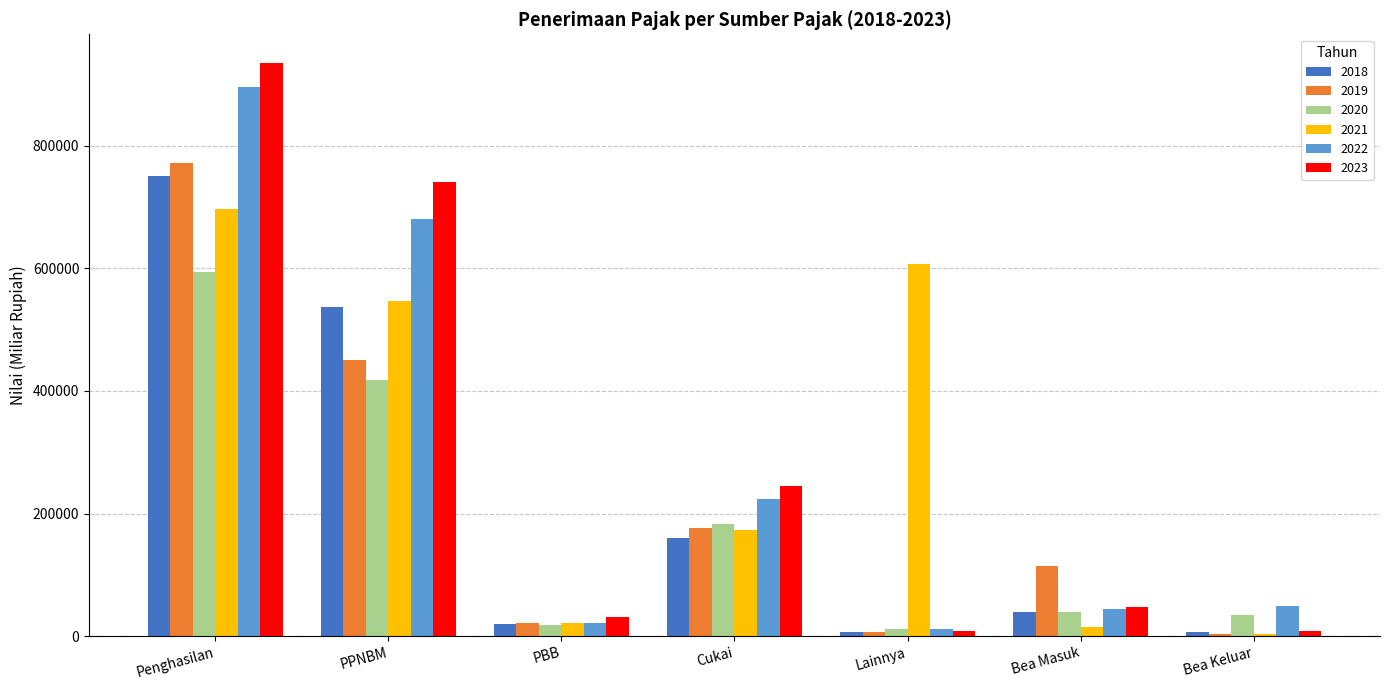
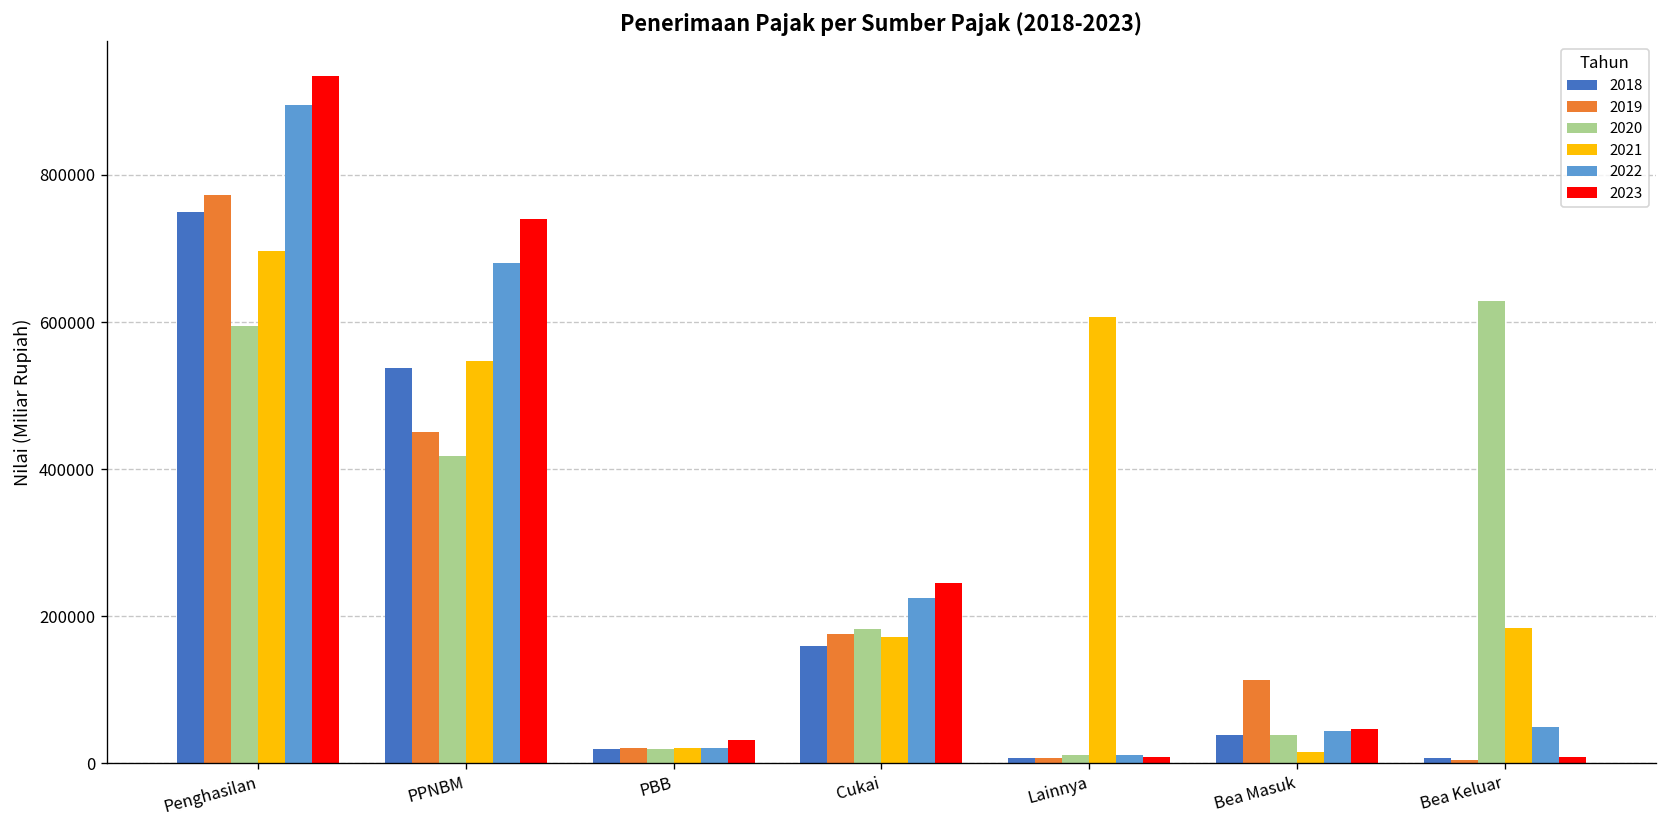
  {
    "2019": {
      "Penghasilan": 770000,
      "PPNBM": 450000,
      "PBB": 20000,
      "Cukai": 180000,
      "Lainnya": 10000,
      "Bea Masuk": 110000,
      "Bea Keluar": 0
    },
    "2020": {
      "Penghasilan": 590000,
      "PPNBM": 420000,
      "PBB": 20000,
      "Cukai": 180000,
      "Lainnya": 10000,
      "Bea Masuk": 40000,
-     "Bea Keluar": 30000
+     "Bea Keluar": 630000
    },
    "2021": {
      "Penghasilan": 700000,
      "PPNBM": 550000,
      "PBB": 20000,
      "Cukai": 170000,
      "Lainnya": 610000,
      "Bea Masuk": 20000,
-     "Bea Keluar": 0
+     "Bea Keluar": 180000
    },
    "2023": {
      "Penghasilan": 940000,
      "PPNBM": 740000,
      "PBB": 30000,
      "Cukai": 250000,
      "Lainnya": 10000,
      "Bea Masuk": 50000,
      "Bea Keluar": 10000
    }
  }
